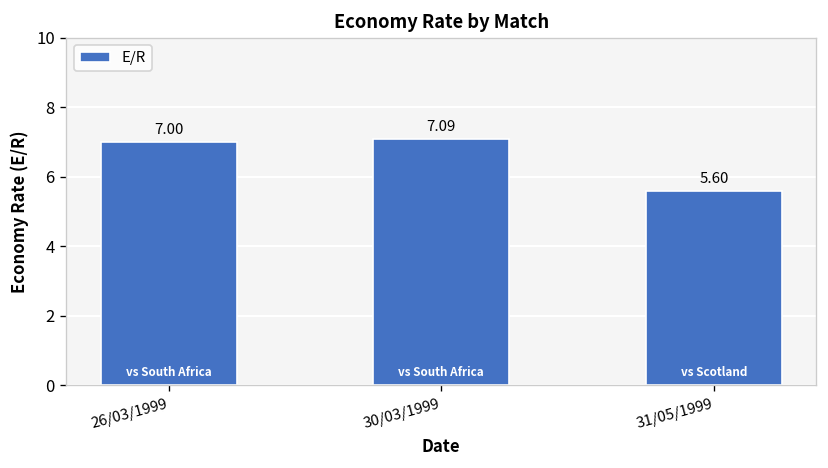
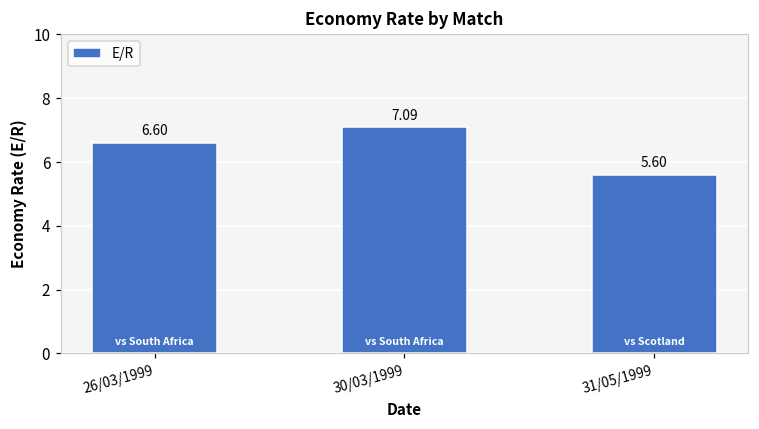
  {
-   "26/03/1999": 7.00,
+   "26/03/1999": 6.60,
    "30/03/1999": 7.09,
    "31/05/1999": 5.60
  }
